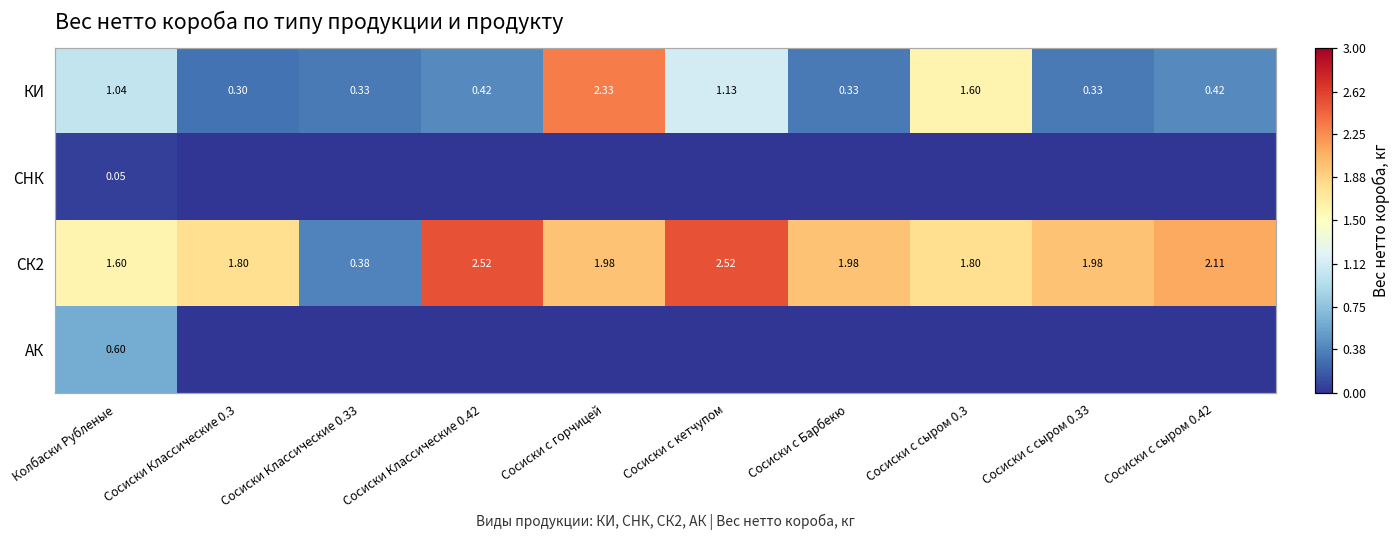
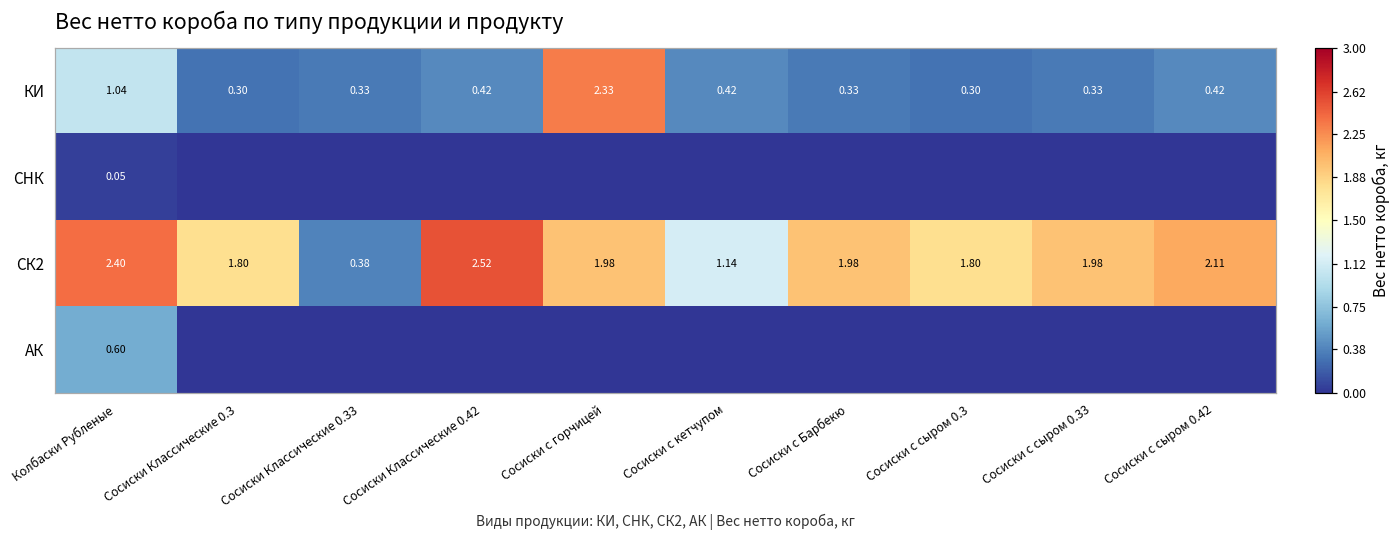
  {
    "КИ": {
      "Колбаски Рубленые": 1.04,
      "Сосиски Классические 0.3": 0.30,
      "Сосиски Классические 0.33": 0.33,
      "Сосиски Классические 0.42": 0.42,
      "Сосиски с горчицей": 2.33,
-     "Сосиски с кетчупом": 1.13,
+     "Сосиски с кетчупом": 0.42,
      "Сосиски с Барбекю": 0.33,
-     "Сосиски с сыром 0.3": 1.60,
+     "Сосиски с сыром 0.3": 0.30,
      "Сосиски с сыром 0.33": 0.33,
      "Сосиски с сыром 0.42": 0.42
    },
    "СНК": {
      "Колбаски Рубленые": 0.05
    },
    "СК2": {
-     "Колбаски Рубленые": 1.60,
+     "Колбаски Рубленые": 2.40,
      "Сосиски Классические 0.3": 1.80,
      "Сосиски Классические 0.33": 0.38,
      "Сосиски Классические 0.42": 2.52,
      "Сосиски с горчицей": 1.98,
-     "Сосиски с кетчупом": 2.52,
+     "Сосиски с кетчупом": 1.14,
      "Сосиски с Барбекю": 1.98,
      "Сосиски с сыром 0.3": 1.80,
      "Сосиски с сыром 0.33": 1.98,
      "Сосиски с сыром 0.42": 2.11
    },
    "АК": {
      "Колбаски Рубленые": 0.60
    }
  }
